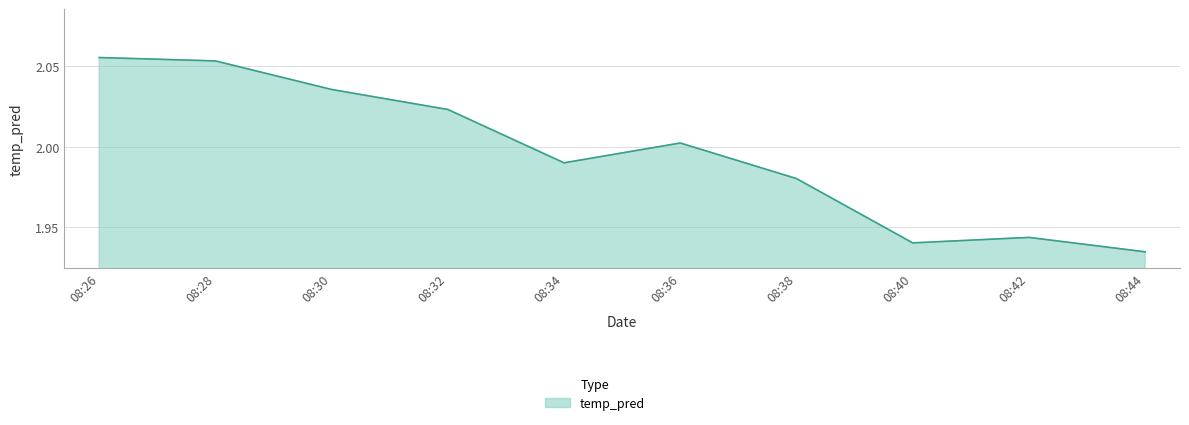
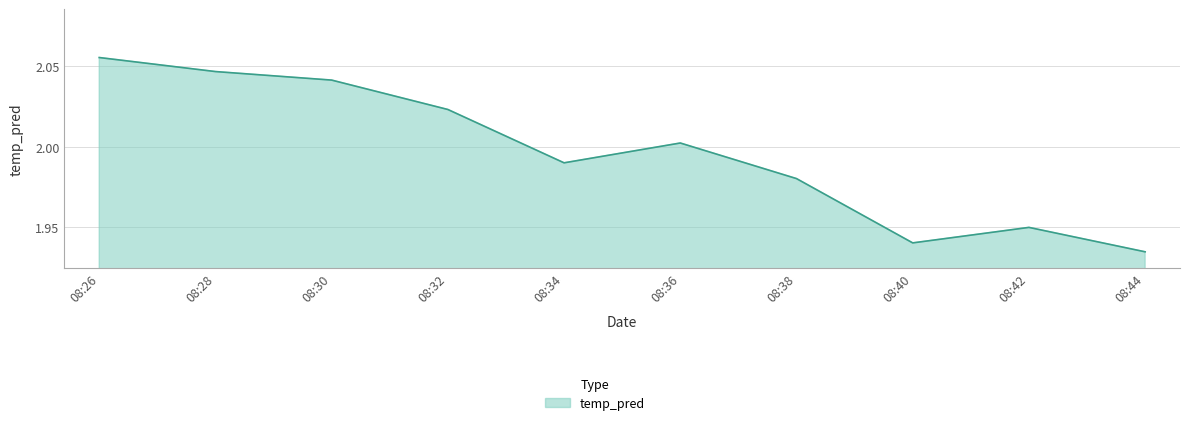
  {
    "08:26": 2.055,
-   "08:28": 2.053,
-   "08:30": 2.036,
+   "08:28": 2.047,
+   "08:30": 2.041,
    "08:32": 2.023,
    "08:34": 1.990,
    "08:36": 2.002,
    "08:38": 1.980,
    "08:40": 1.940,
-   "08:42": 1.944,
+   "08:42": 1.950,
    "08:44": 1.935
  }
